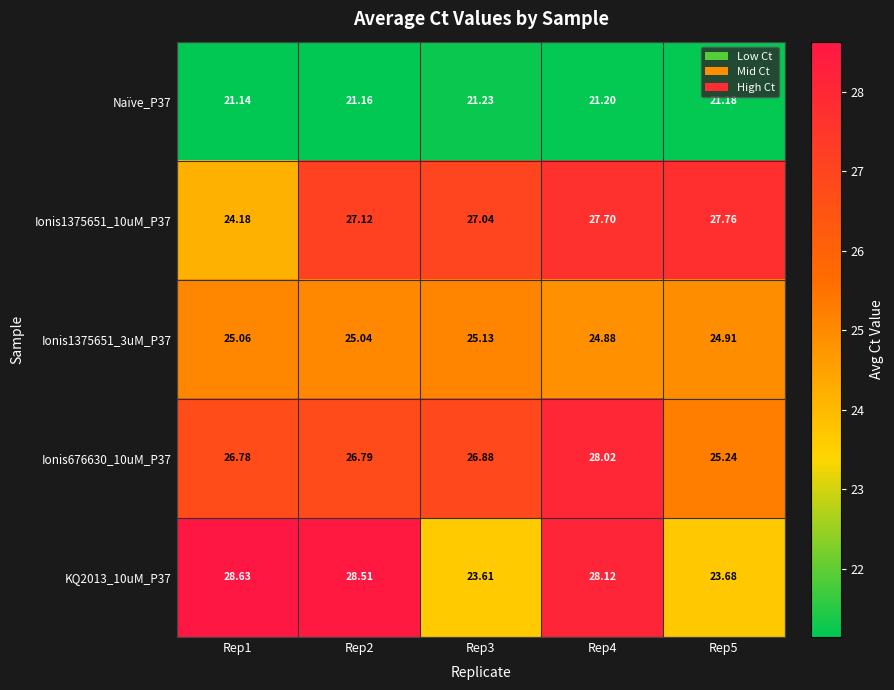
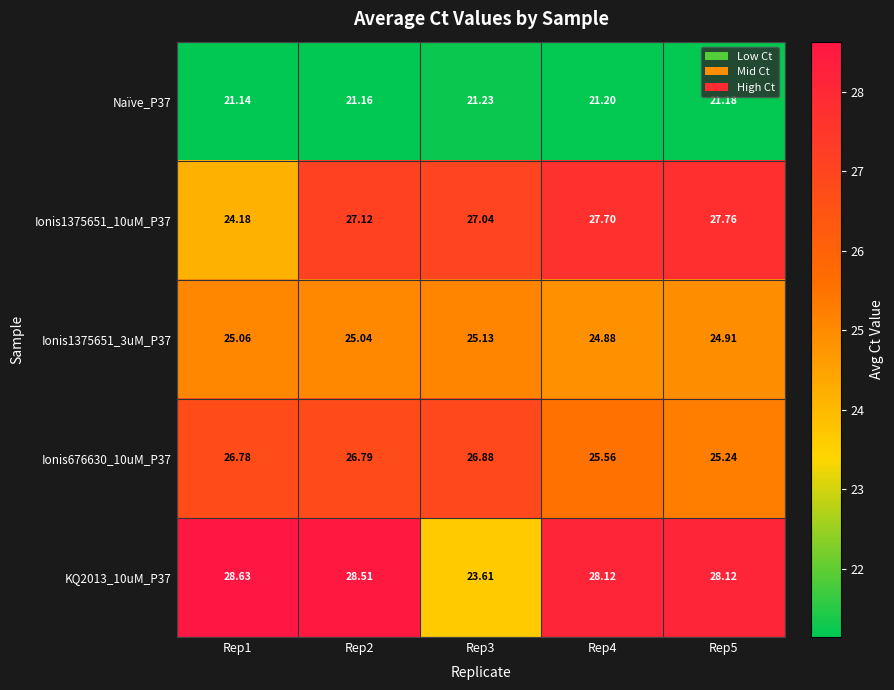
  {
    "Naïve_P37": {
      "Rep1": 21.14,
      "Rep2": 21.16,
      "Rep3": 21.23,
      "Rep4": 21.20
    },
    "Ionis1375651_10uM_P37": {
      "Rep1": 24.18,
      "Rep2": 27.12,
      "Rep3": 27.04,
      "Rep4": 27.70,
      "Rep5": 27.76
    },
    "Ionis1375651_3uM_P37": {
      "Rep1": 25.06,
      "Rep2": 25.04,
      "Rep3": 25.13,
      "Rep4": 24.88,
      "Rep5": 24.91
    },
    "Ionis676630_10uM_P37": {
      "Rep1": 26.78,
      "Rep2": 26.79,
      "Rep3": 26.88,
-     "Rep4": 28.02,
+     "Rep4": 25.56,
      "Rep5": 25.24
    },
    "KQ2013_10uM_P37": {
      "Rep1": 28.63,
      "Rep2": 28.51,
      "Rep3": 23.61,
      "Rep4": 28.12,
-     "Rep5": 23.68
+     "Rep5": 28.12
    }
  }
